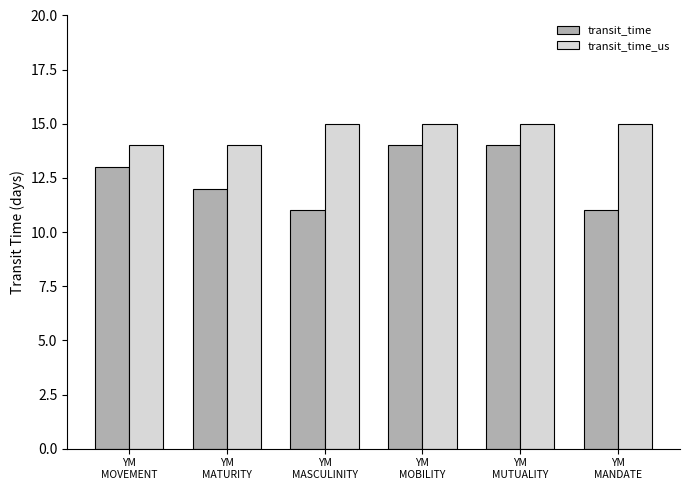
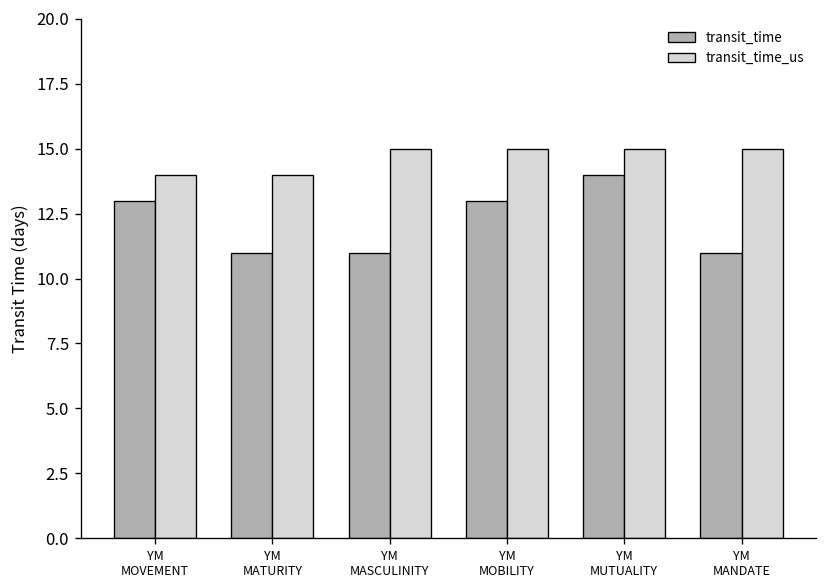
  {
    "transit_time": {
      "YM MOVEMENT": 13,
-     "YM MATURITY": 12,
+     "YM MATURITY": 11,
      "YM MASCULINITY": 11,
-     "YM MOBILITY": 14,
+     "YM MOBILITY": 13,
      "YM MUTUALITY": 14,
      "YM MANDATE": 11
    },
    "transit_time_us": {
      "YM MOVEMENT": 14,
      "YM MATURITY": 14,
      "YM MASCULINITY": 15,
      "YM MOBILITY": 15,
      "YM MUTUALITY": 15,
      "YM MANDATE": 15
    }
  }
